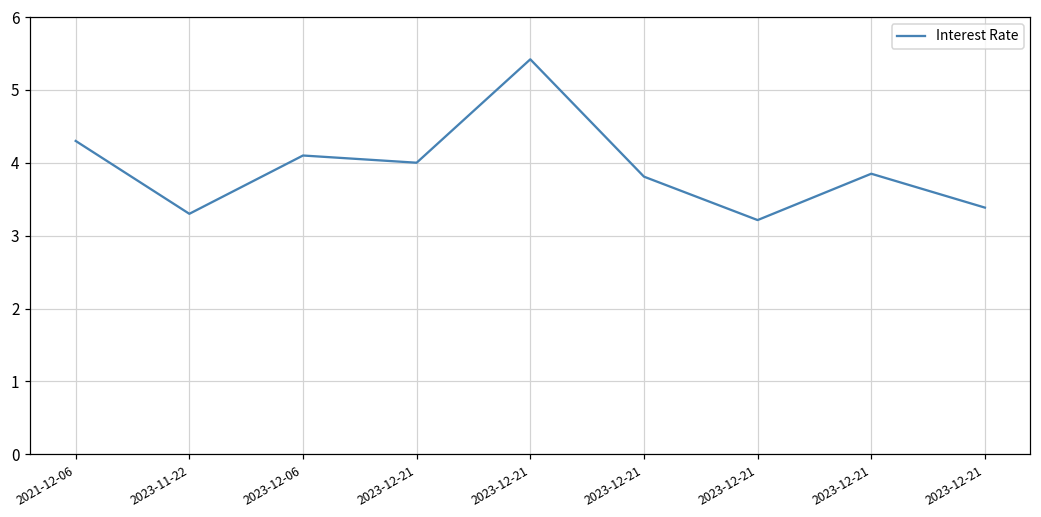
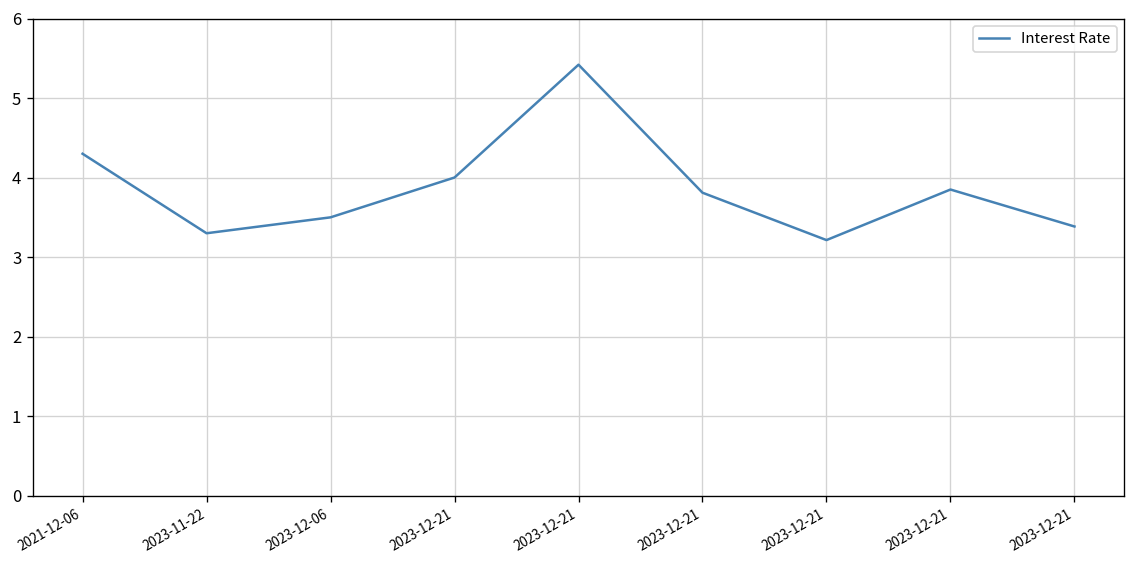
  {
    "2021-12-06": 4.3,
    "2023-11-22": 3.3,
-   "2023-12-06": 4.1
+   "2023-12-06": 3.5
  }
